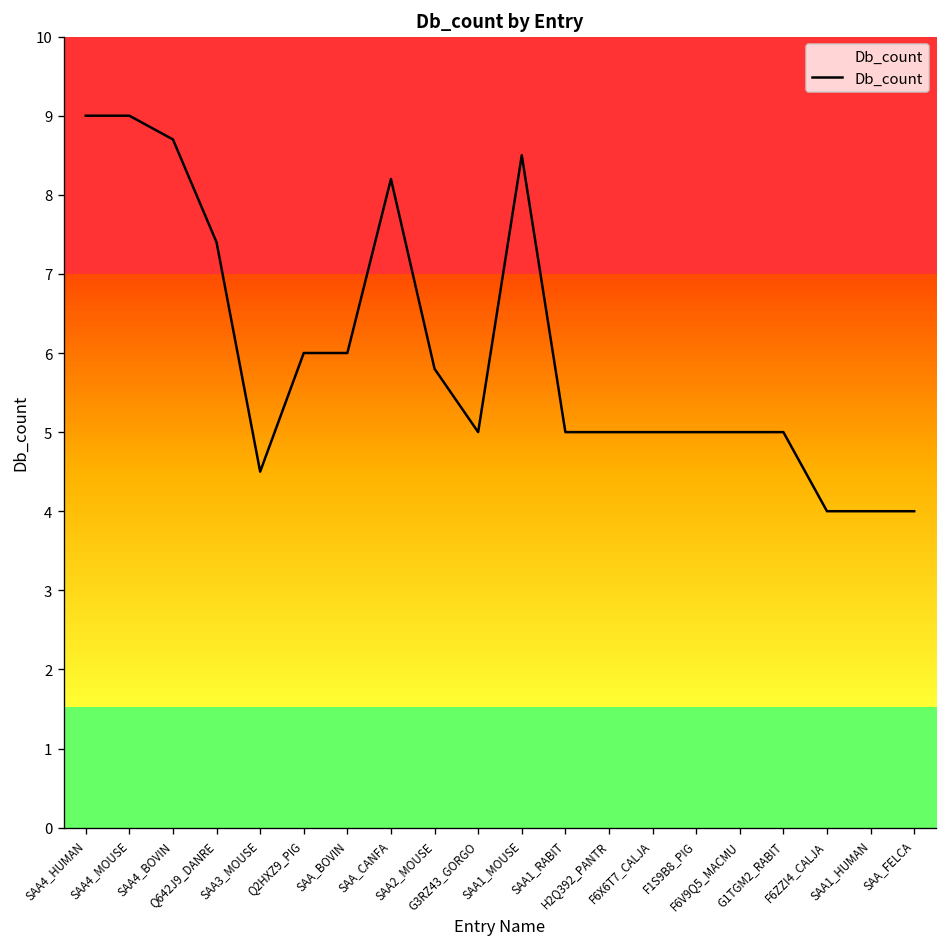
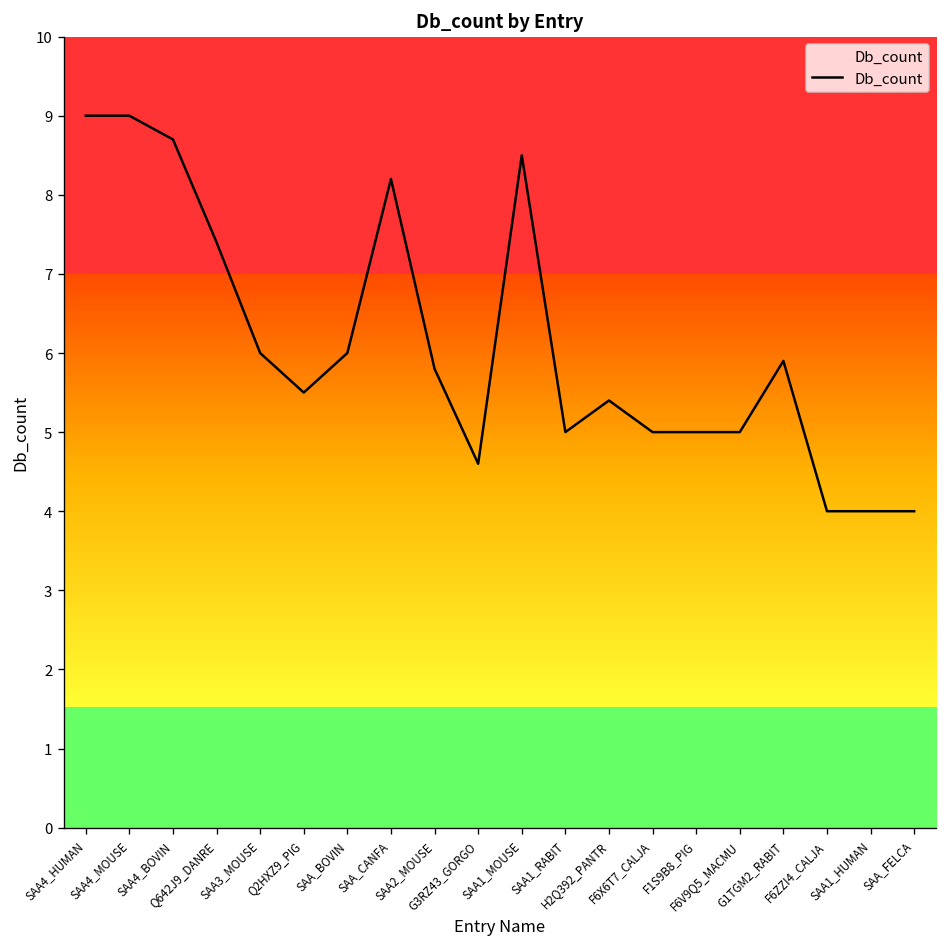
  {
    "SAA4_HUMAN": 9.0,
    "SAA4_MOUSE": 9.0,
    "SAA4_BOVIN": 8.7,
    "Q642J9_DANRE": 7.4,
-   "SAA3_MOUSE": 4.5,
-   "Q2HXZ9_PIG": 6.0,
+   "SAA3_MOUSE": 6.0,
+   "Q2HXZ9_PIG": 5.5,
    "SAA_BOVIN": 6.0,
    "SAA_CANFA": 8.2,
    "SAA2_MOUSE": 5.8,
-   "G3RZ43_GORGO": 5.0,
+   "G3RZ43_GORGO": 4.6,
    "SAA1_MOUSE": 8.5,
    "SAA1_RABIT": 5.0,
-   "H2Q392_PANTR": 5.0,
+   "H2Q392_PANTR": 5.4,
    "F6X6T7_CALJA": 5.0,
    "F1S9B8_PIG": 5.0,
    "F6V9Q5_MACMU": 5.0,
-   "G1TGM2_RABIT": 5.0,
+   "G1TGM2_RABIT": 5.9,
    "F6ZZI4_CALJA": 4.0,
    "SAA1_HUMAN": 4.0,
    "SAA_FELCA": 4.0
  }
